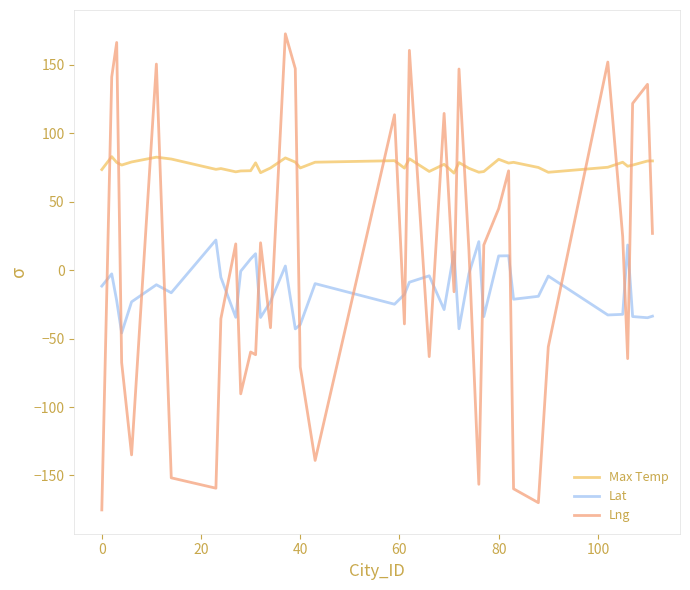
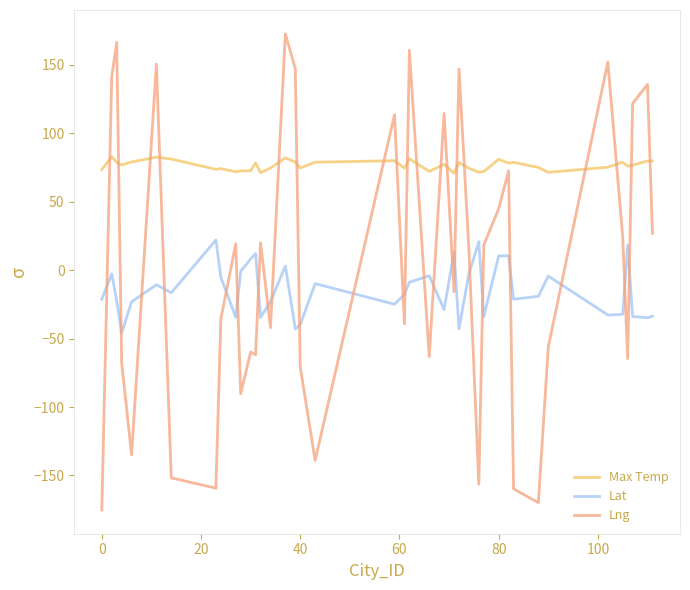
  {
    "Lat": {
-     "0": -12,
+     "0": -21,
      "40": -40,
      "80": 10
    }
  }
